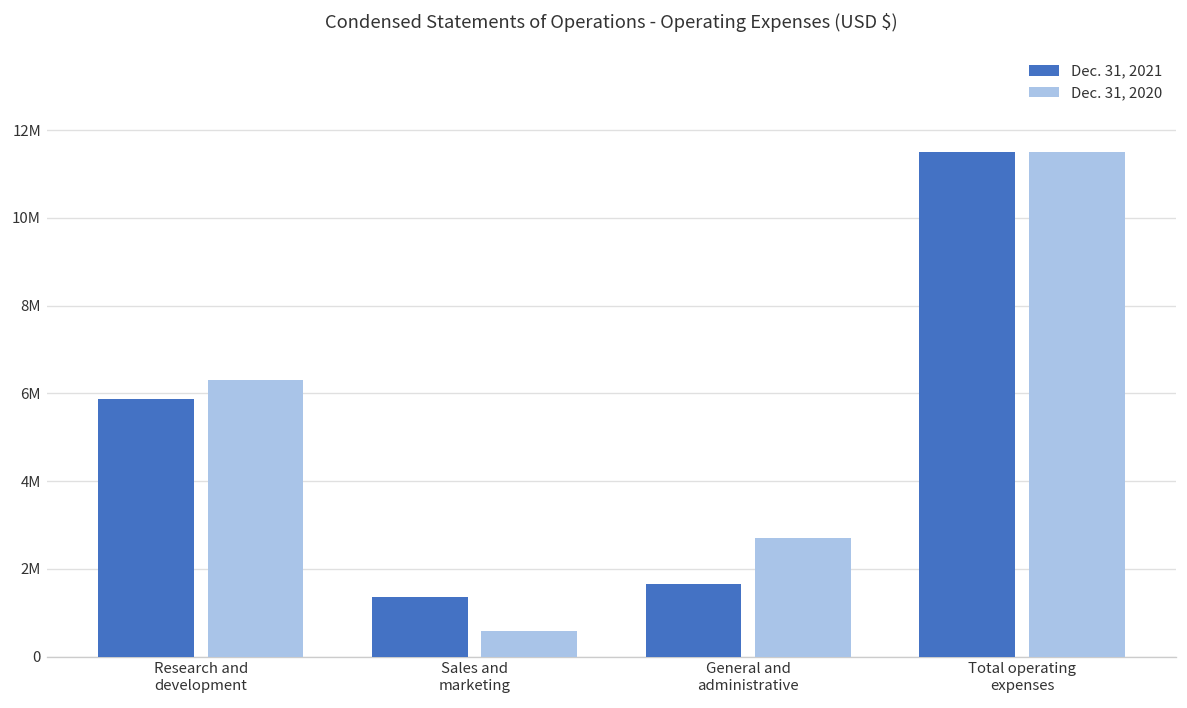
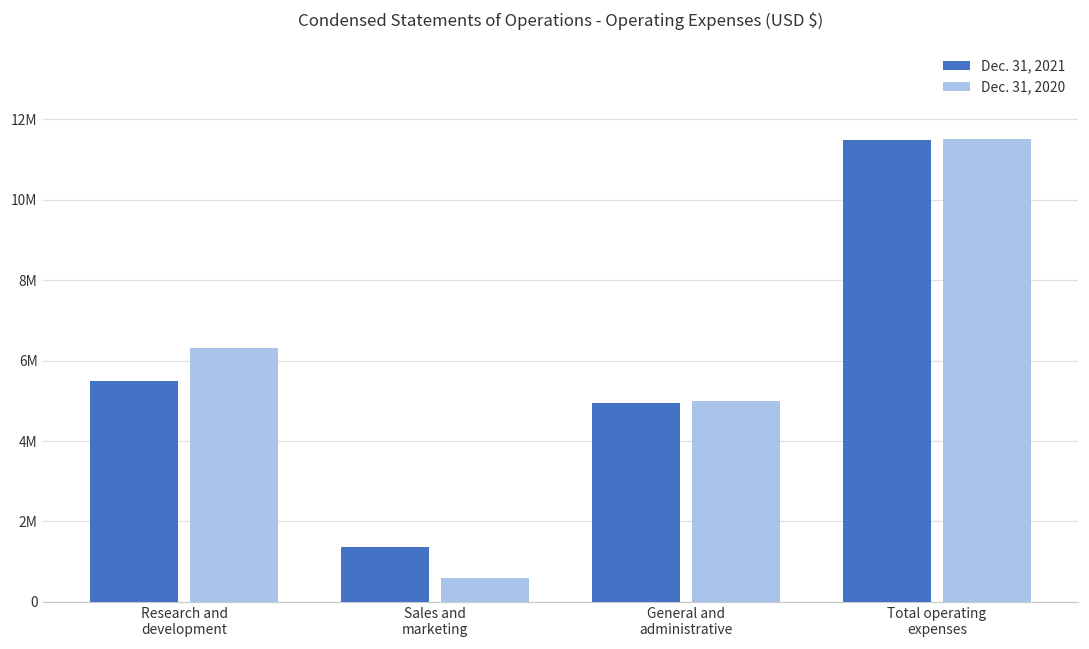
  {
    "Dec. 31, 2021": {
-     "Research and development": 5900000,
+     "Research and development": 5500000,
      "Sales and marketing": 1400000,
-     "General and administrative": 1700000,
+     "General and administrative": 4900000,
      "Total operating expenses": 11500000
    },
    "Dec. 31, 2020": {
      "Research and development": 6300000,
      "Sales and marketing": 600000,
-     "General and administrative": 2700000,
+     "General and administrative": 5000000,
      "Total operating expenses": 11500000
    }
  }
